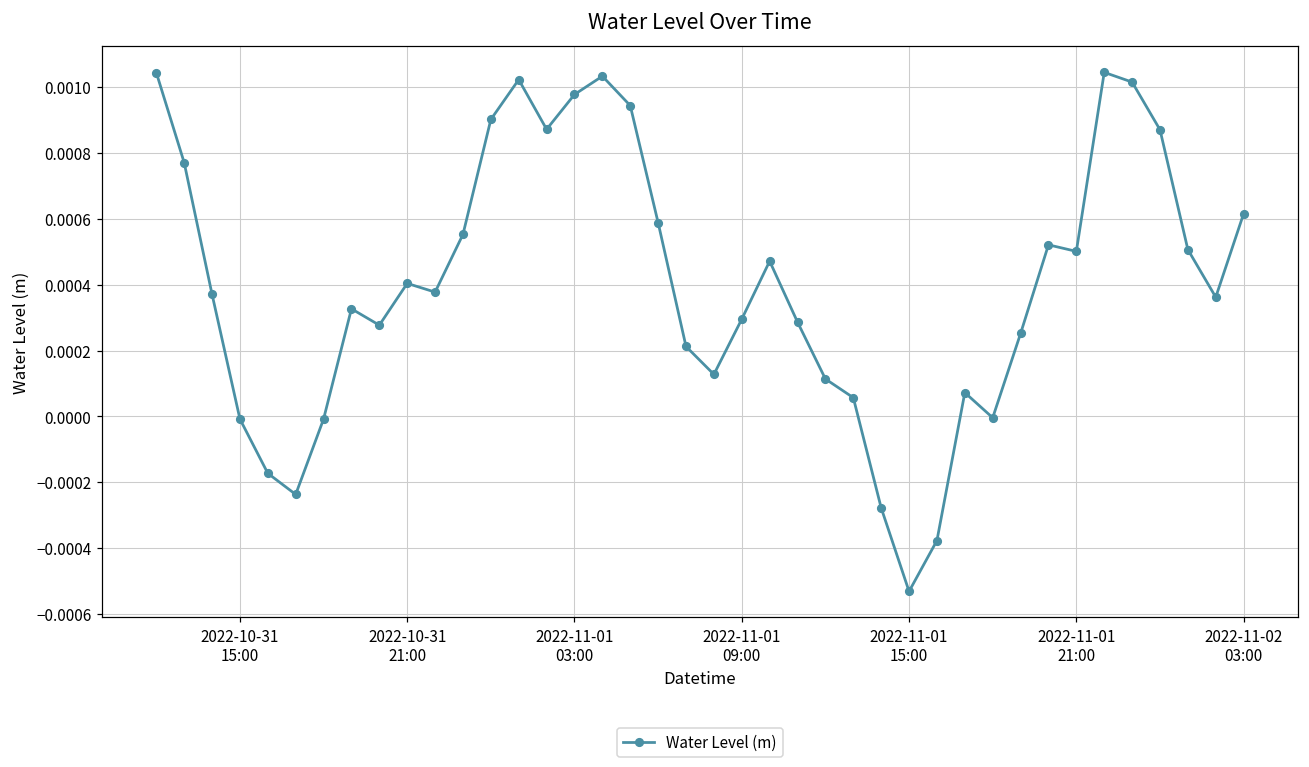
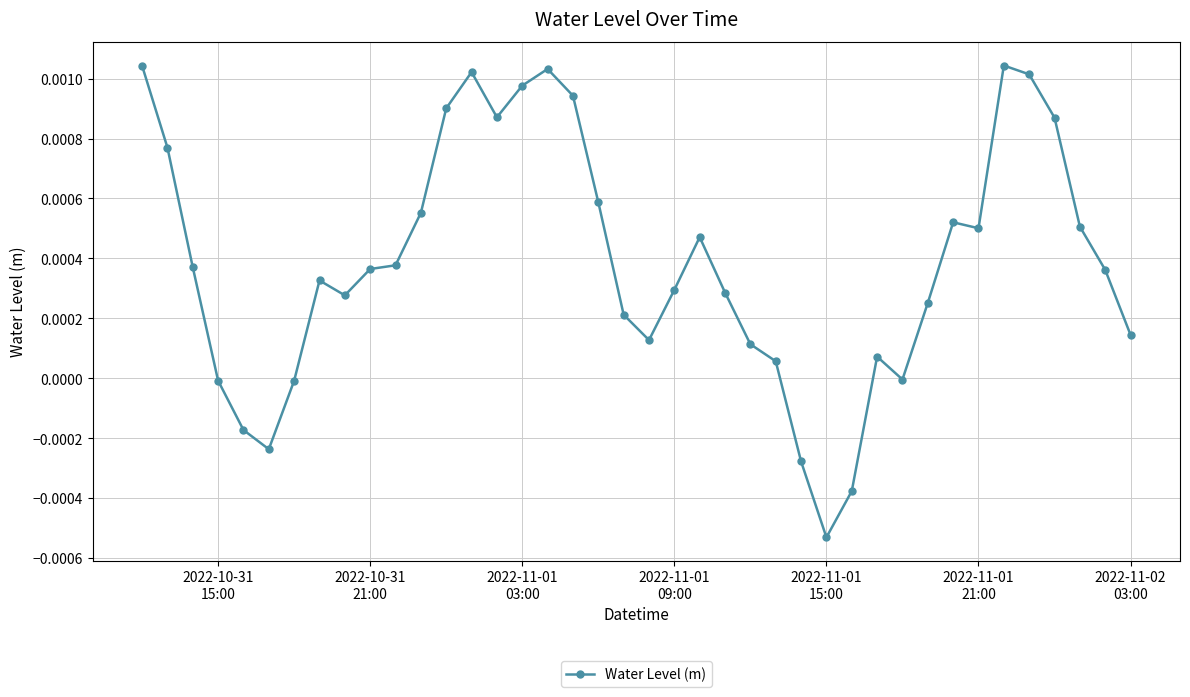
  {
    "2022-10-31 15:00": -0.00001,
-   "2022-10-31 21:00": 0.00040,
+   "2022-10-31 21:00": 0.00036,
    "2022-11-01 03:00": 0.00098,
    "2022-11-01 09:00": 0.00030,
    "2022-11-01 15:00": -0.00053,
    "2022-11-01 21:00": 0.00050,
-   "2022-11-02 03:00": 0.00062
+   "2022-11-02 03:00": 0.00014
  }
